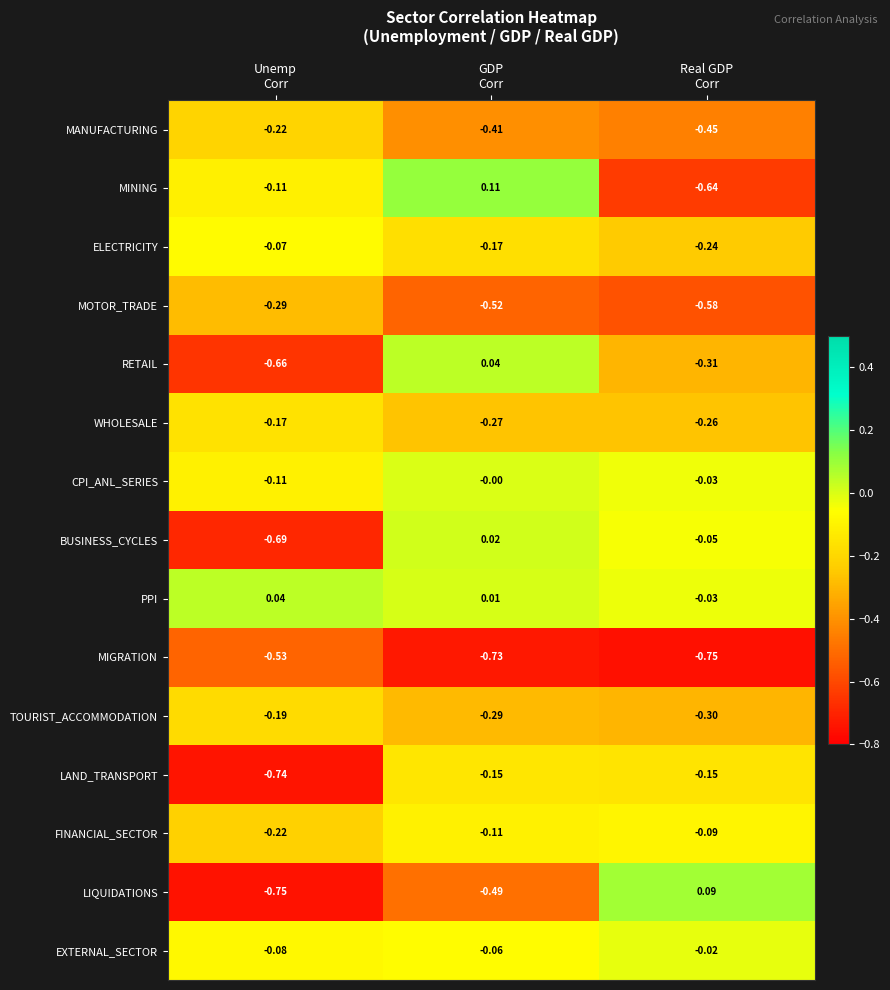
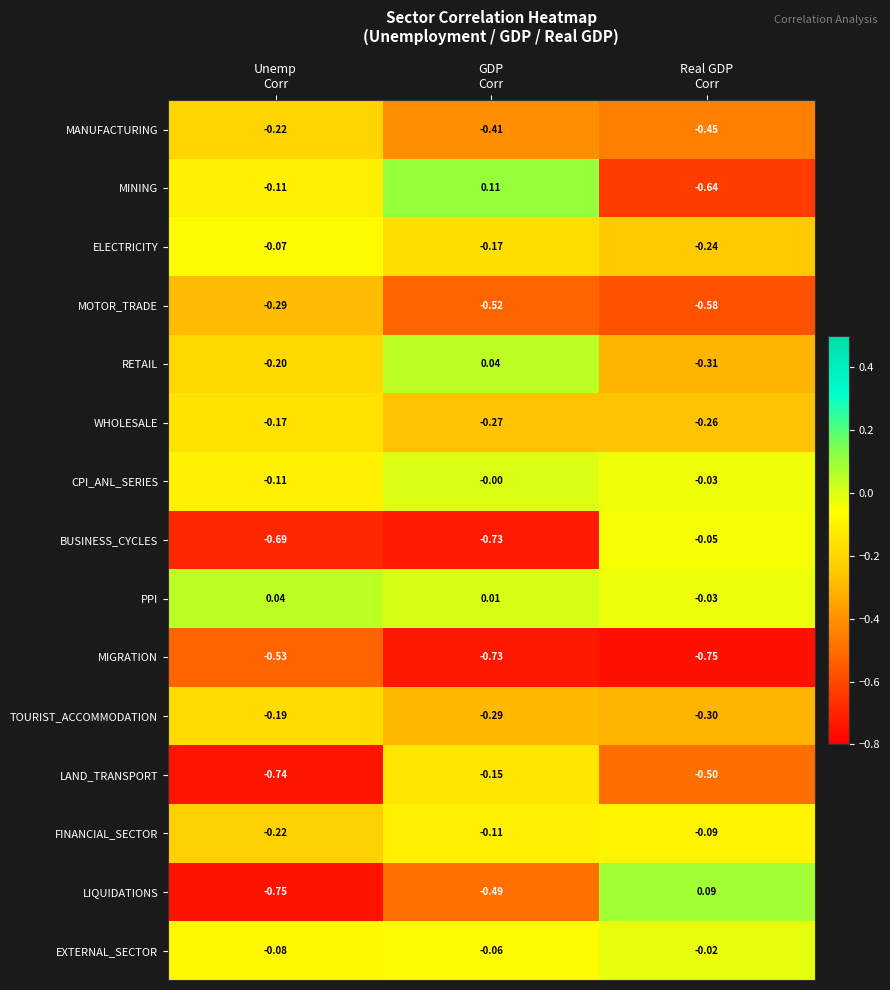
  {
    "MANUFACTURING": {
      "Unemp Corr": -0.22,
      "GDP Corr": -0.41,
      "Real GDP Corr": -0.45
    },
    "MINING": {
      "Unemp Corr": -0.11,
      "GDP Corr": 0.11,
      "Real GDP Corr": -0.64
    },
    "ELECTRICITY": {
      "Unemp Corr": -0.07,
      "GDP Corr": -0.17,
      "Real GDP Corr": -0.24
    },
    "MOTOR_TRADE": {
      "Unemp Corr": -0.29,
      "GDP Corr": -0.52,
      "Real GDP Corr": -0.58
    },
    "RETAIL": {
-     "Unemp Corr": -0.66,
+     "Unemp Corr": -0.20,
      "GDP Corr": 0.04,
      "Real GDP Corr": -0.31
    },
    "WHOLESALE": {
      "Unemp Corr": -0.17,
      "GDP Corr": -0.27,
      "Real GDP Corr": -0.26
    },
    "CPI_ANL_SERIES": {
      "Unemp Corr": -0.11,
      "GDP Corr": -0.00,
      "Real GDP Corr": -0.03
    },
    "BUSINESS_CYCLES": {
      "Unemp Corr": -0.69,
-     "GDP Corr": 0.02,
+     "GDP Corr": -0.73,
      "Real GDP Corr": -0.05
    },
    "PPI": {
      "Unemp Corr": 0.04,
      "GDP Corr": 0.01,
      "Real GDP Corr": -0.03
    },
    "MIGRATION": {
      "Unemp Corr": -0.53,
      "GDP Corr": -0.73,
      "Real GDP Corr": -0.75
    },
    "TOURIST_ACCOMMODATION": {
      "Unemp Corr": -0.19,
      "GDP Corr": -0.29,
      "Real GDP Corr": -0.30
    },
    "LAND_TRANSPORT": {
      "Unemp Corr": -0.74,
      "GDP Corr": -0.15,
-     "Real GDP Corr": -0.15
+     "Real GDP Corr": -0.50
    },
    "FINANCIAL_SECTOR": {
      "Unemp Corr": -0.22,
      "GDP Corr": -0.11,
      "Real GDP Corr": -0.09
    },
    "LIQUIDATIONS": {
      "Unemp Corr": -0.75,
      "GDP Corr": -0.49,
      "Real GDP Corr": 0.09
    },
    "EXTERNAL_SECTOR": {
      "Unemp Corr": -0.08,
      "GDP Corr": -0.06,
      "Real GDP Corr": -0.02
    }
  }
